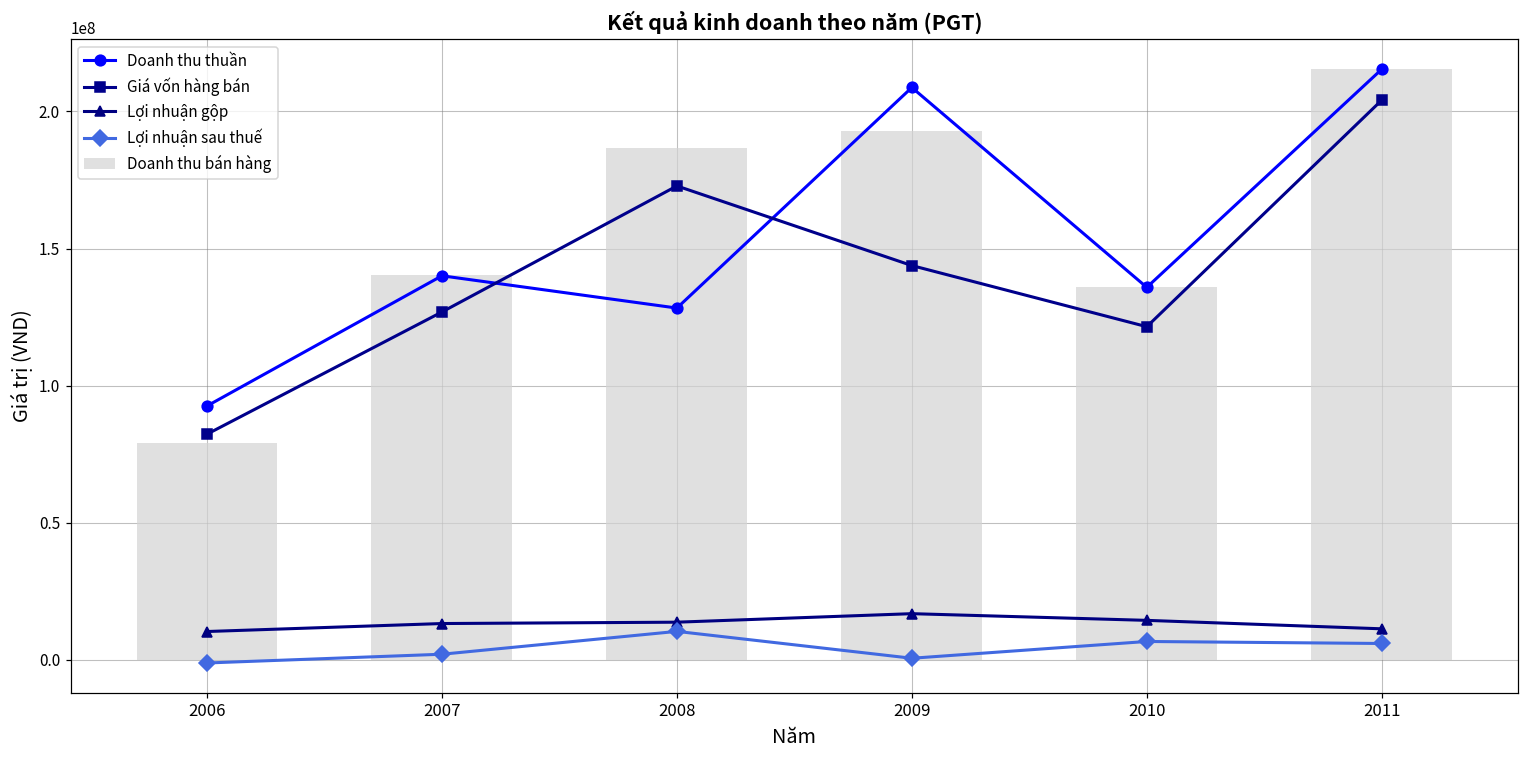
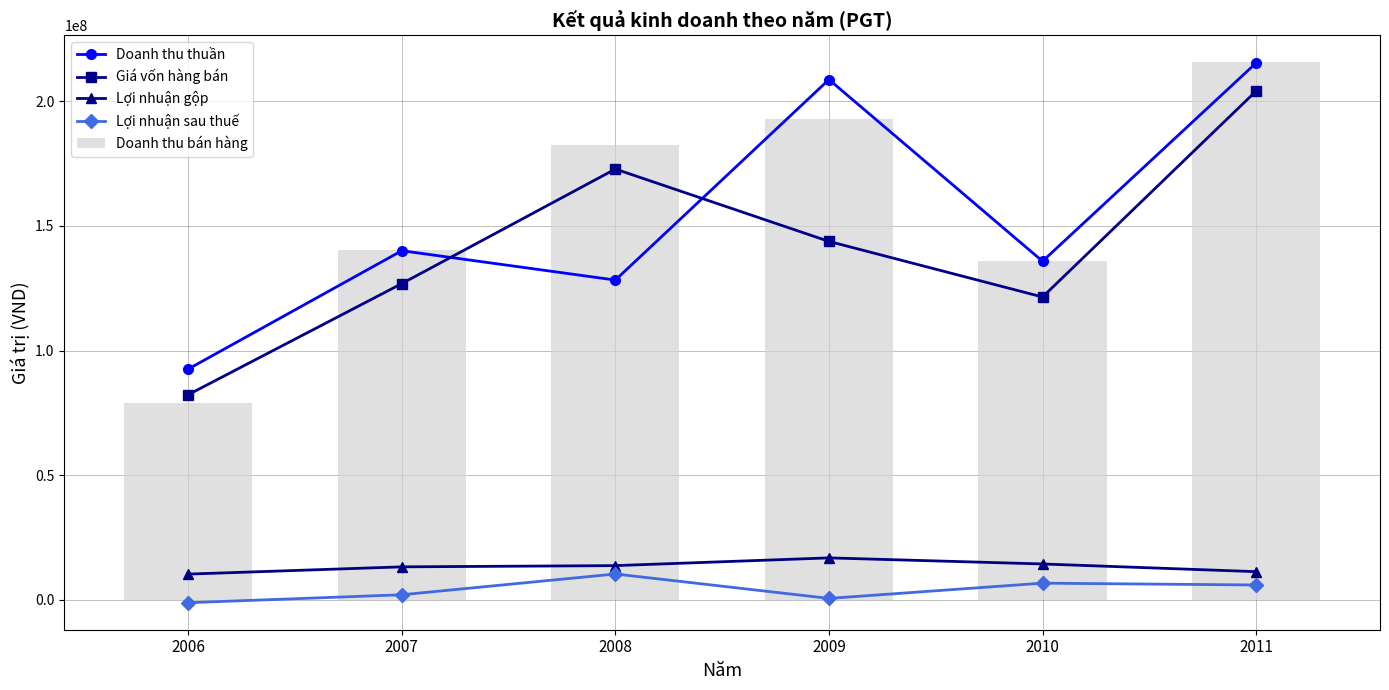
  {
    "Doanh thu thuần": {
      "2006": 93000000,
      "2007": 140000000,
      "2008": 128000000,
      "2009": 209000000,
      "2010": 136000000,
      "2011": 215000000
    },
    "Doanh thu bán hàng": {
      "2006": 79000000,
      "2007": 140000000,
-     "2008": 187000000,
+     "2008": 182000000,
      "2009": 193000000,
      "2010": 136000000,
      "2011": 216000000
    },
    "Lợi nhuận sau thuế": {
      "2006": -1000000,
      "2007": 2000000,
      "2008": 10000000,
      "2009": 1000000,
      "2010": 7000000,
      "2011": 6000000
    }
  }
